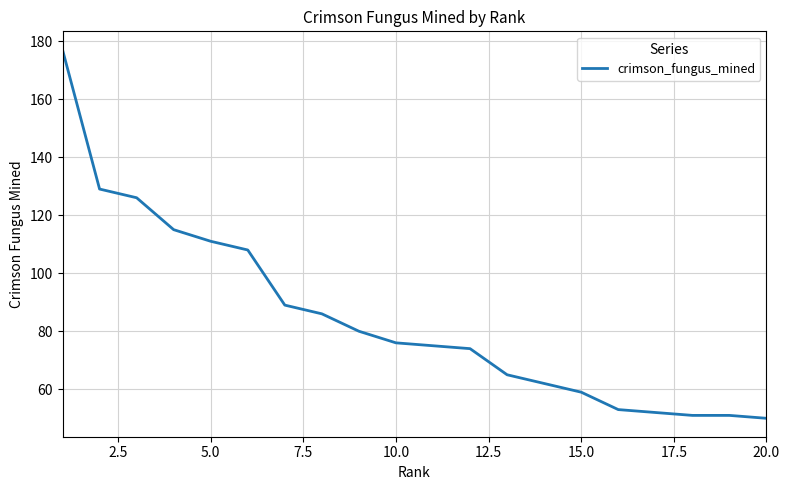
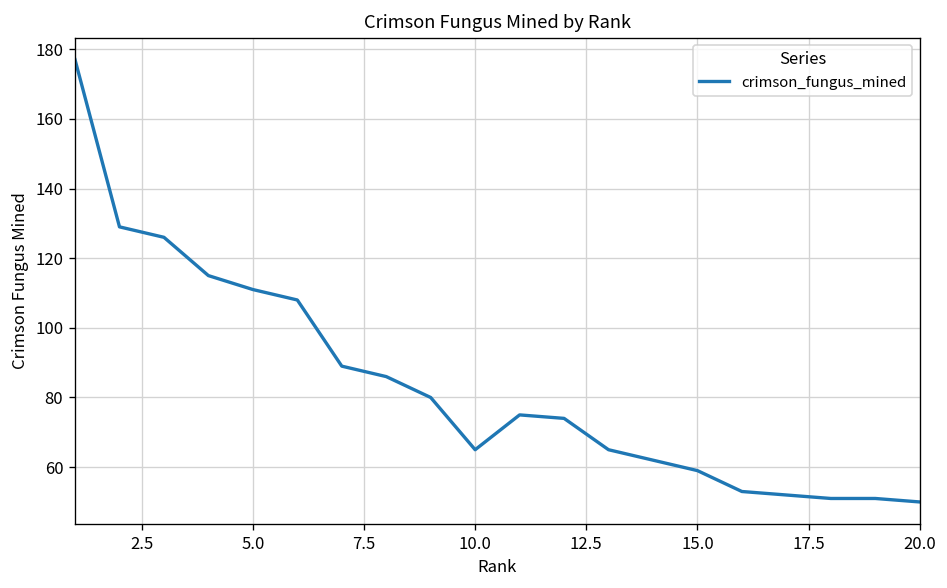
  {
    "5.0": 111,
-   "10.0": 76,
+   "10.0": 65,
    "15.0": 59,
    "20.0": 50
  }
